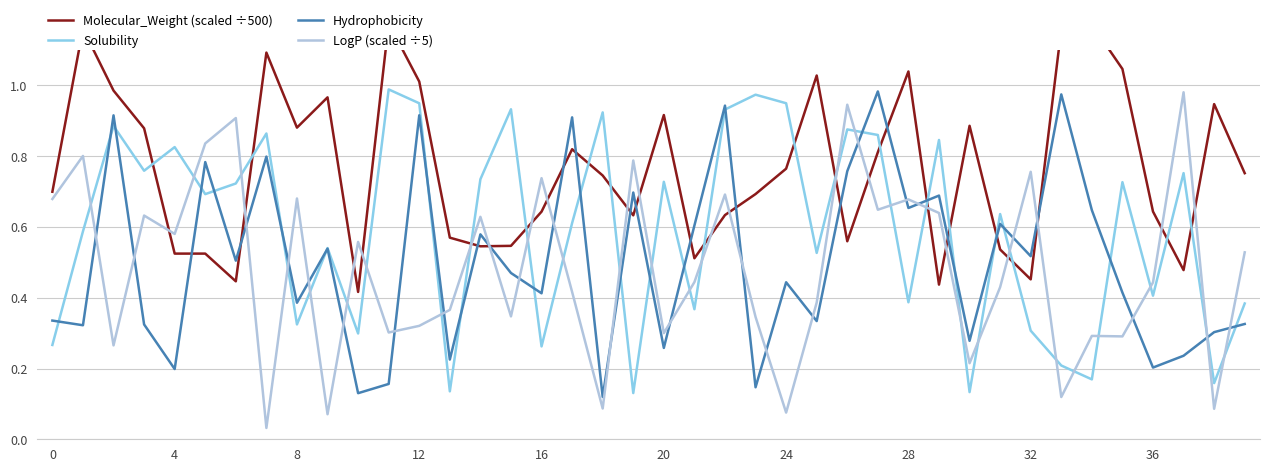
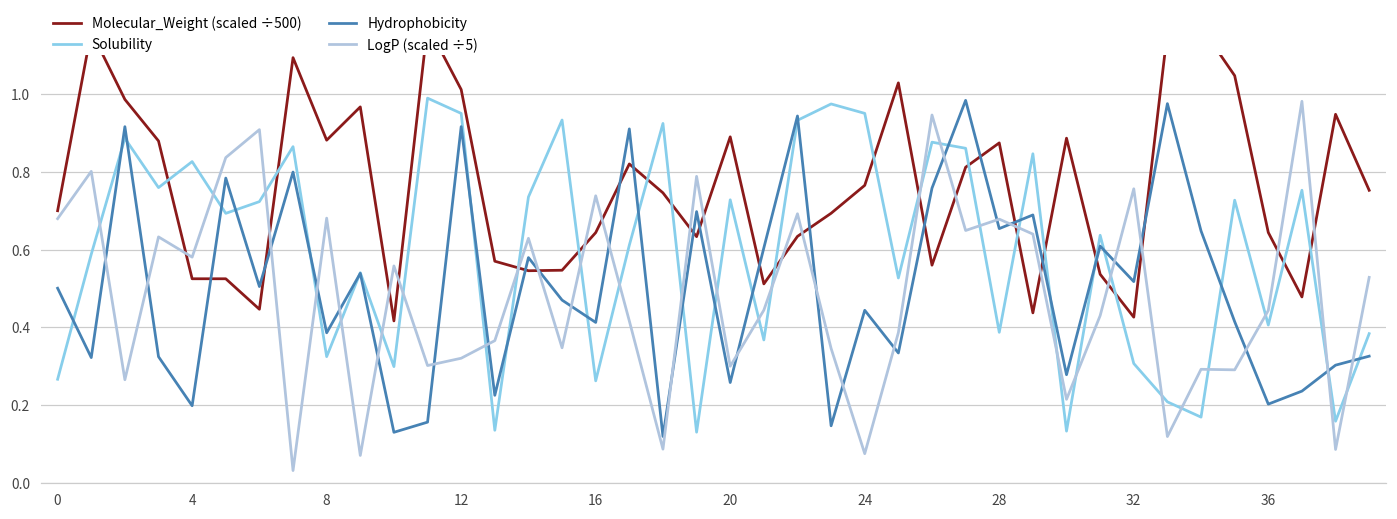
  {
    "Molecular_Weight (scaled ÷500)": {
      "0": 0.70,
      "4": 0.52,
      "8": 0.88,
      "12": 1.01,
      "16": 0.64,
-     "20": 0.92,
+     "20": 0.89,
      "24": 0.76,
-     "28": 1.04,
-     "32": 0.45,
+     "28": 0.87,
+     "32": 0.43,
      "36": 0.64
    },
    "Hydrophobicity": {
-     "0": 0.34,
+     "0": 0.50,
      "4": 0.20,
      "8": 0.39,
      "12": 0.92,
      "16": 0.41,
      "20": 0.26,
      "24": 0.44,
      "28": 0.65,
      "32": 0.52,
      "36": 0.20
    }
  }
